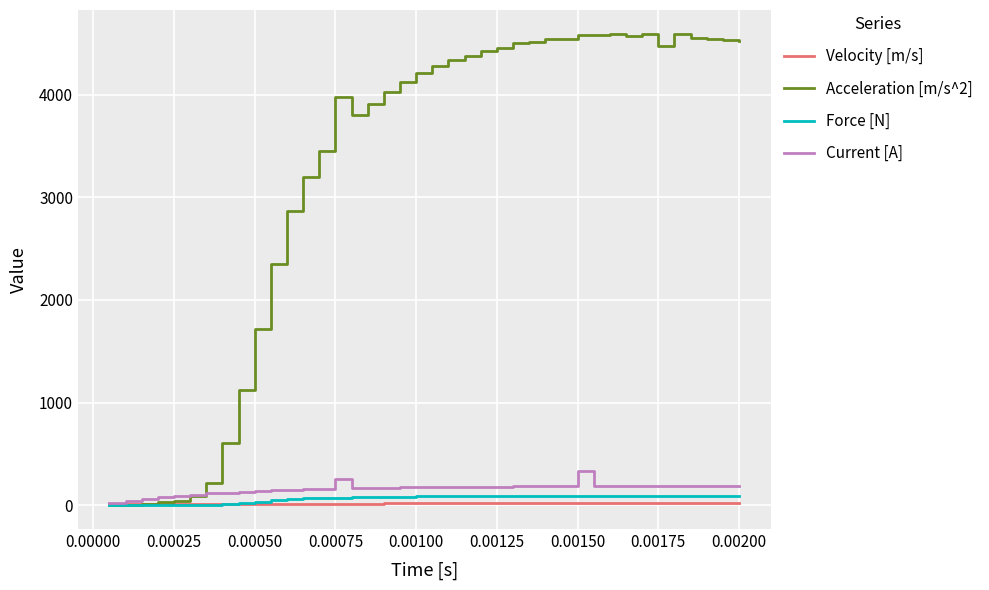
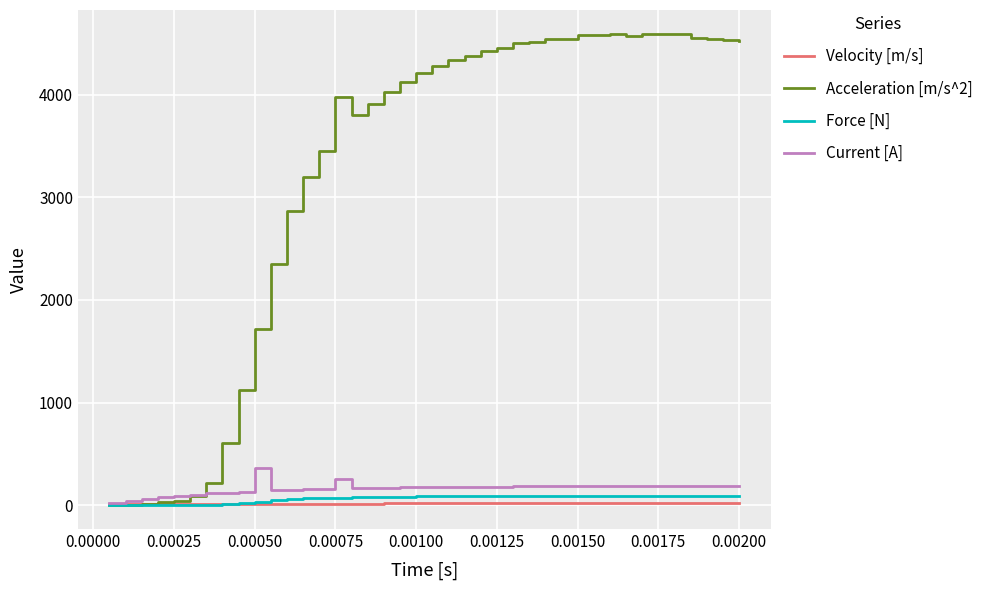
  {
    "Velocity [m/s]": {
      "0.00075": 20,
      "0.00100": 20,
      "0.00125": 20,
      "0.00150": 20,
      "0.00175": 20,
      "0.00200": 20
    },
    "Acceleration [m/s^2]": {
      "0.00025": 40,
      "0.00050": 1720,
      "0.00075": 3980,
      "0.00100": 4220,
      "0.00125": 4460,
      "0.00150": 4580,
-     "0.00175": 4470,
+     "0.00175": 4590,
      "0.00200": 4520
    },
    "Force [N]": {
      "0.00075": 70,
      "0.00100": 90,
      "0.00125": 90,
      "0.00150": 90,
      "0.00175": 90,
      "0.00200": 90
    },
    "Current [A]": {
      "0.00025": 90,
-     "0.00050": 140,
+     "0.00050": 360,
      "0.00075": 260,
      "0.00100": 180,
      "0.00125": 180,
-     "0.00150": 340,
+     "0.00150": 190,
      "0.00175": 190,
      "0.00200": 190
    }
  }
